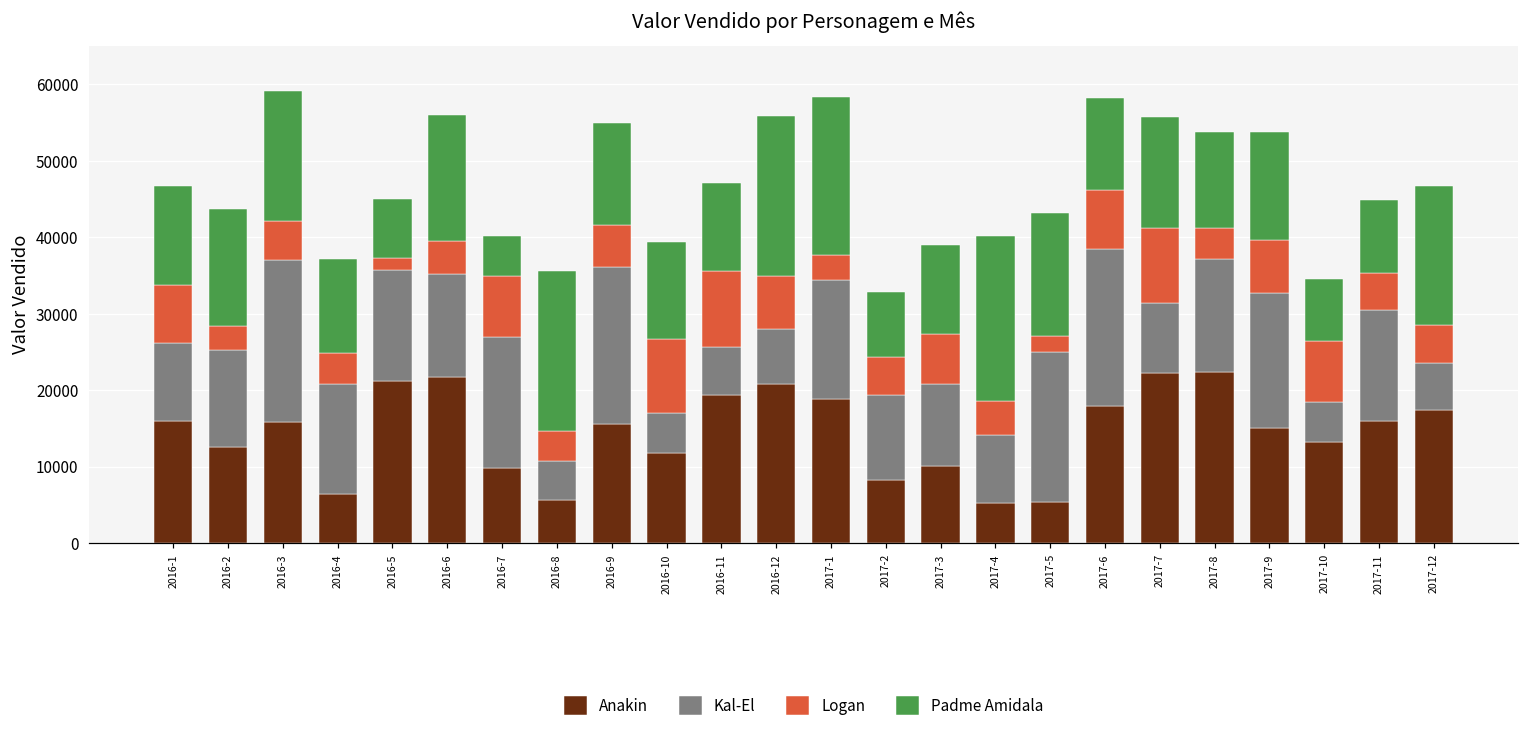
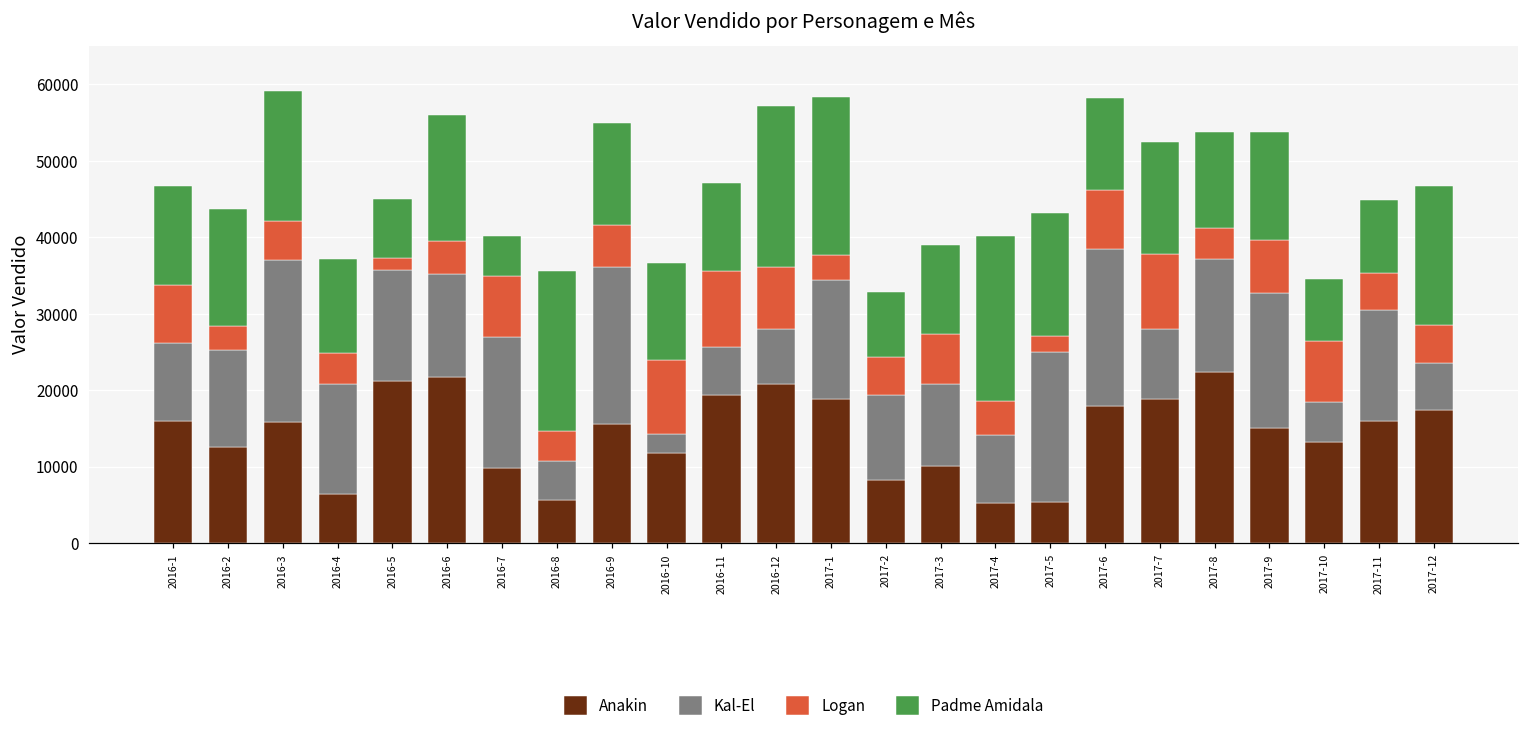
  {
    "Anakin": {
      "2016-1": 16000,
      "2016-2": 13000,
      "2016-3": 16000,
      "2016-4": 6000,
      "2016-5": 21000,
      "2016-6": 22000,
      "2016-7": 10000,
      "2016-8": 6000,
      "2016-9": 16000,
      "2016-10": 12000,
      "2016-11": 19000,
      "2016-12": 21000,
      "2017-1": 19000,
      "2017-2": 8000,
      "2017-3": 10000,
      "2017-4": 5000,
      "2017-5": 5000,
      "2017-6": 18000,
-     "2017-7": 22000,
+     "2017-7": 19000,
      "2017-8": 22000,
      "2017-9": 15000,
      "2017-10": 13000,
      "2017-11": 16000,
      "2017-12": 17000
    },
    "Kal-El": {
      "2016-1": 10000,
      "2016-2": 13000,
      "2016-3": 21000,
      "2016-4": 14000,
      "2016-5": 14000,
      "2016-6": 14000,
      "2016-7": 17000,
      "2016-8": 5000,
      "2016-9": 21000,
-     "2016-10": 5000,
+     "2016-10": 3000,
      "2016-11": 6000,
      "2016-12": 7000,
      "2017-1": 16000,
      "2017-2": 11000,
      "2017-3": 11000,
      "2017-4": 9000,
      "2017-5": 20000,
      "2017-6": 20000,
      "2017-7": 9000,
      "2017-8": 15000,
      "2017-9": 18000,
      "2017-10": 5000,
      "2017-11": 15000,
      "2017-12": 6000
    },
    "Logan": {
      "2016-1": 8000,
      "2016-2": 3000,
      "2016-3": 5000,
      "2016-4": 4000,
      "2016-5": 2000,
      "2016-6": 4000,
      "2016-7": 8000,
      "2016-8": 4000,
      "2016-9": 6000,
      "2016-10": 10000,
      "2016-11": 10000,
-     "2016-12": 7000,
+     "2016-12": 8000,
      "2017-1": 3000,
      "2017-2": 5000,
      "2017-3": 7000,
      "2017-4": 4000,
      "2017-5": 2000,
      "2017-6": 8000,
      "2017-7": 10000,
      "2017-8": 4000,
      "2017-9": 7000,
      "2017-10": 8000,
      "2017-11": 5000,
      "2017-12": 5000
    },
    "Padme Amidala": {
      "2016-1": 13000,
      "2016-2": 15000,
      "2016-3": 17000,
      "2016-4": 12000,
      "2016-5": 8000,
      "2016-6": 16000,
      "2016-7": 5000,
      "2016-8": 21000,
      "2016-9": 13000,
      "2016-10": 13000,
      "2016-11": 12000,
      "2016-12": 21000,
      "2017-1": 21000,
      "2017-2": 8000,
      "2017-3": 12000,
      "2017-4": 22000,
      "2017-5": 16000,
      "2017-6": 12000,
      "2017-7": 15000,
      "2017-8": 13000,
      "2017-9": 14000,
      "2017-10": 8000,
      "2017-11": 10000,
      "2017-12": 18000
    }
  }
